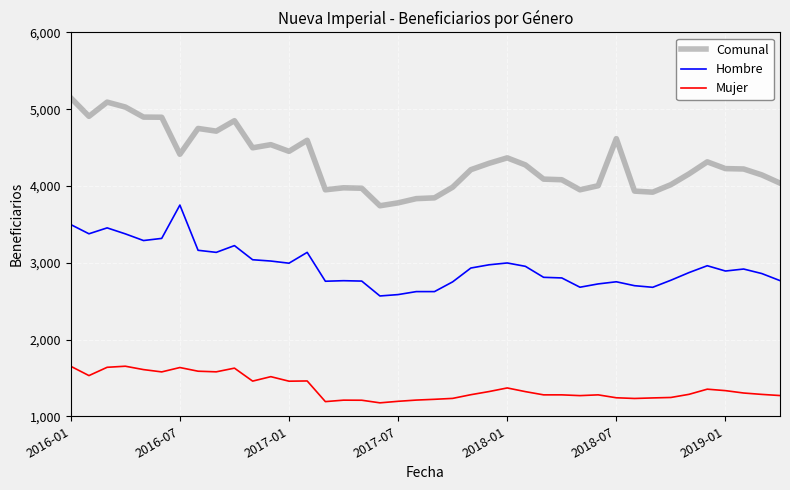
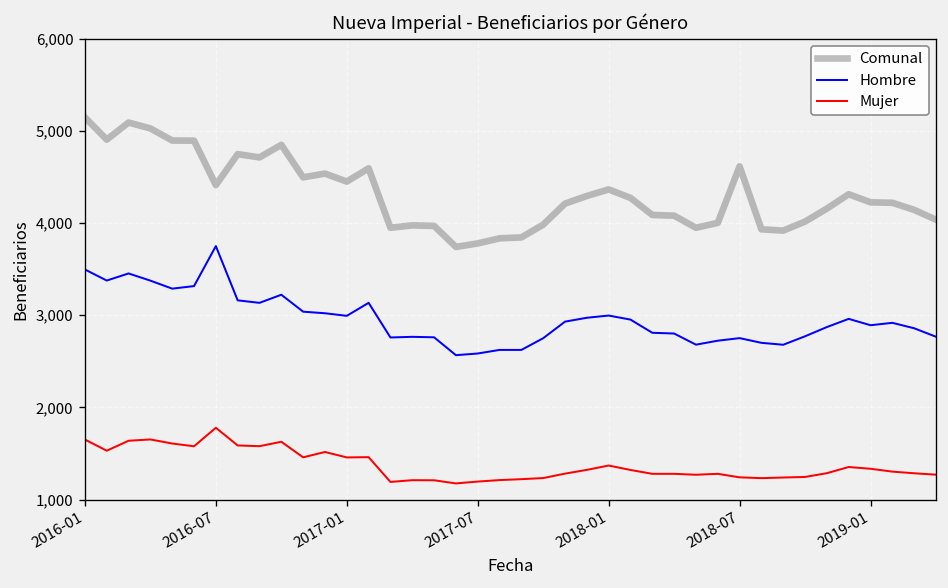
  {
    "Comunal": {
      "2016-01": "5,100",
      "2016-07": "4,400",
      "2017-01": "4,500",
      "2017-07": "3,800",
      "2018-01": "4,400",
      "2018-07": "4,600",
      "2019-01": "4,200"
    },
    "Hombre": {
      "2016-01": "3,500",
      "2016-07": "3,800",
      "2017-01": "3,000",
      "2017-07": "2,600",
      "2018-01": "3,000",
      "2018-07": "2,800",
      "2019-01": "2,900"
    },
    "Mujer": {
      "2016-01": "1,700",
-     "2016-07": "1,600",
+     "2016-07": "1,800",
      "2017-01": "1,500",
      "2017-07": "1,200",
      "2018-01": "1,400",
      "2018-07": "1,200",
      "2019-01": "1,300"
    }
  }
